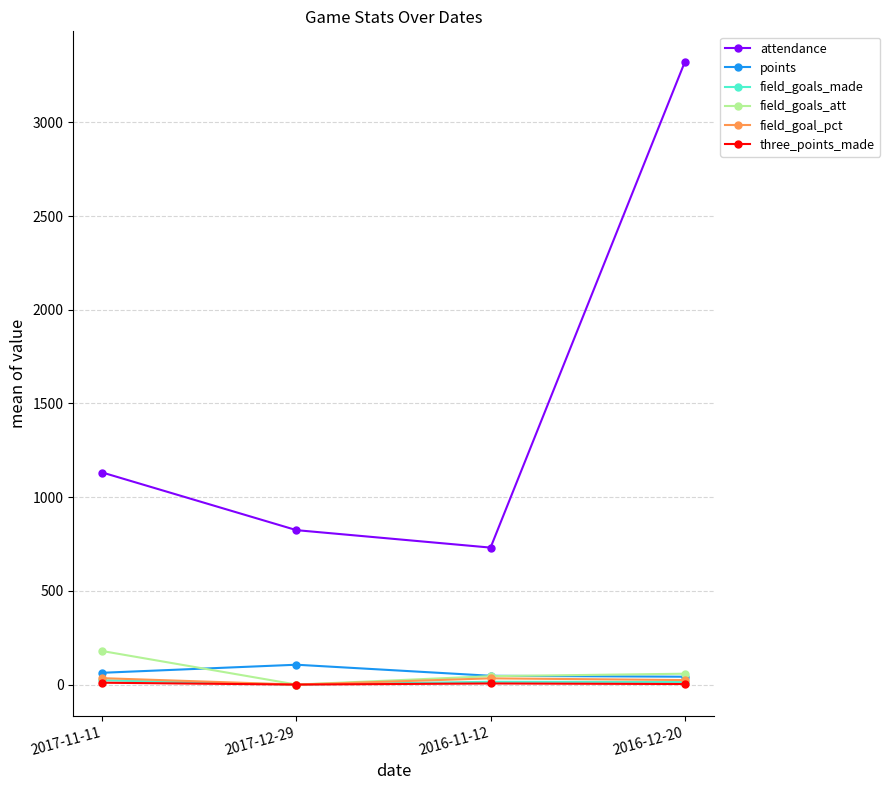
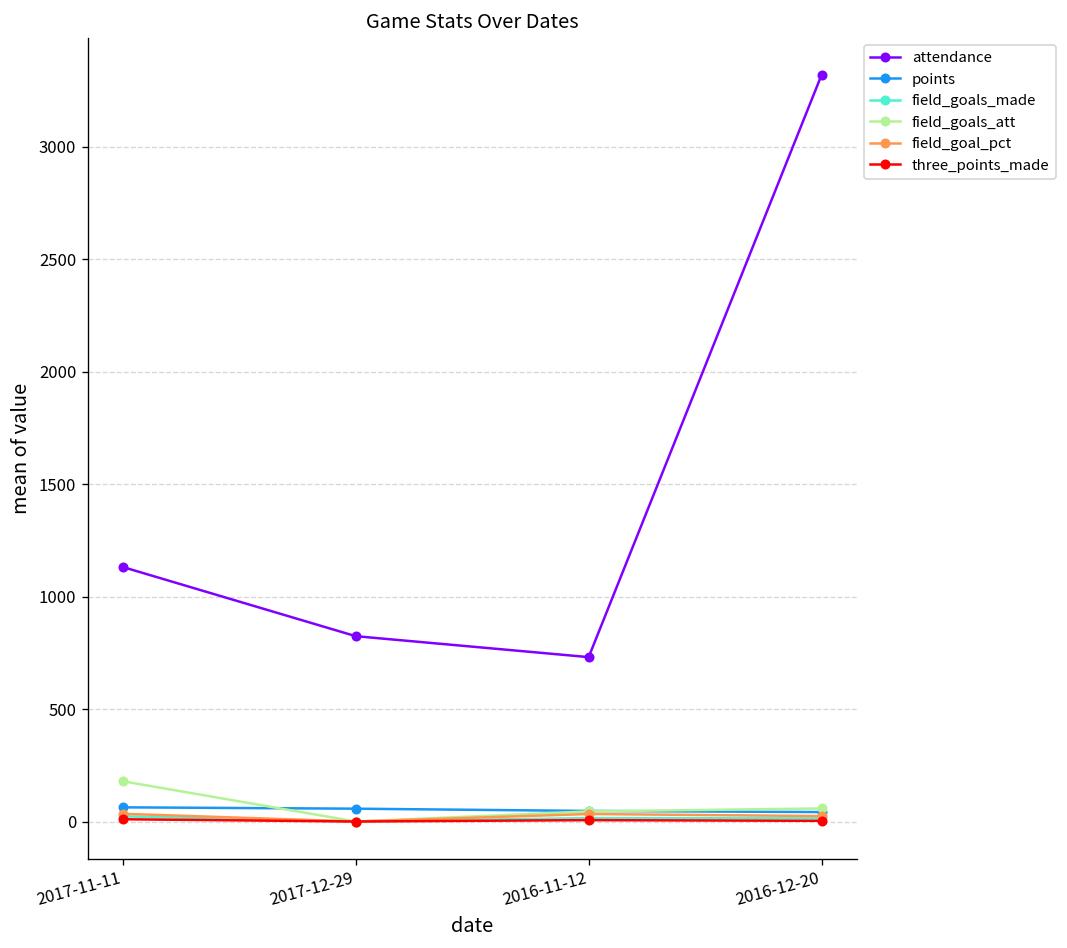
  {
    "attendance": {
      "2017-11-11": 1130,
      "2017-12-29": 820,
      "2016-11-12": 730,
      "2016-12-20": 3320
    },
    "points": {
      "2017-11-11": 60,
-     "2017-12-29": 110,
+     "2017-12-29": 60,
      "2016-12-20": 40
    },
    "field_goals_att": {
      "2017-11-11": 180,
      "2016-12-20": 60
    }
  }
